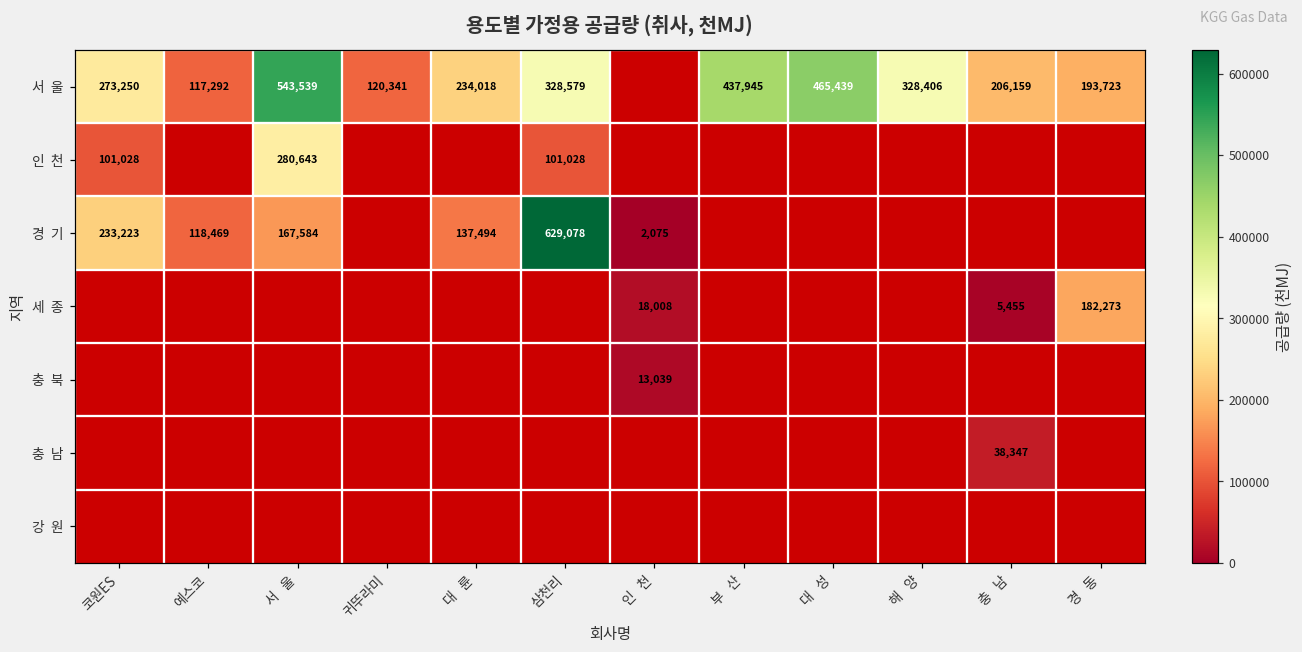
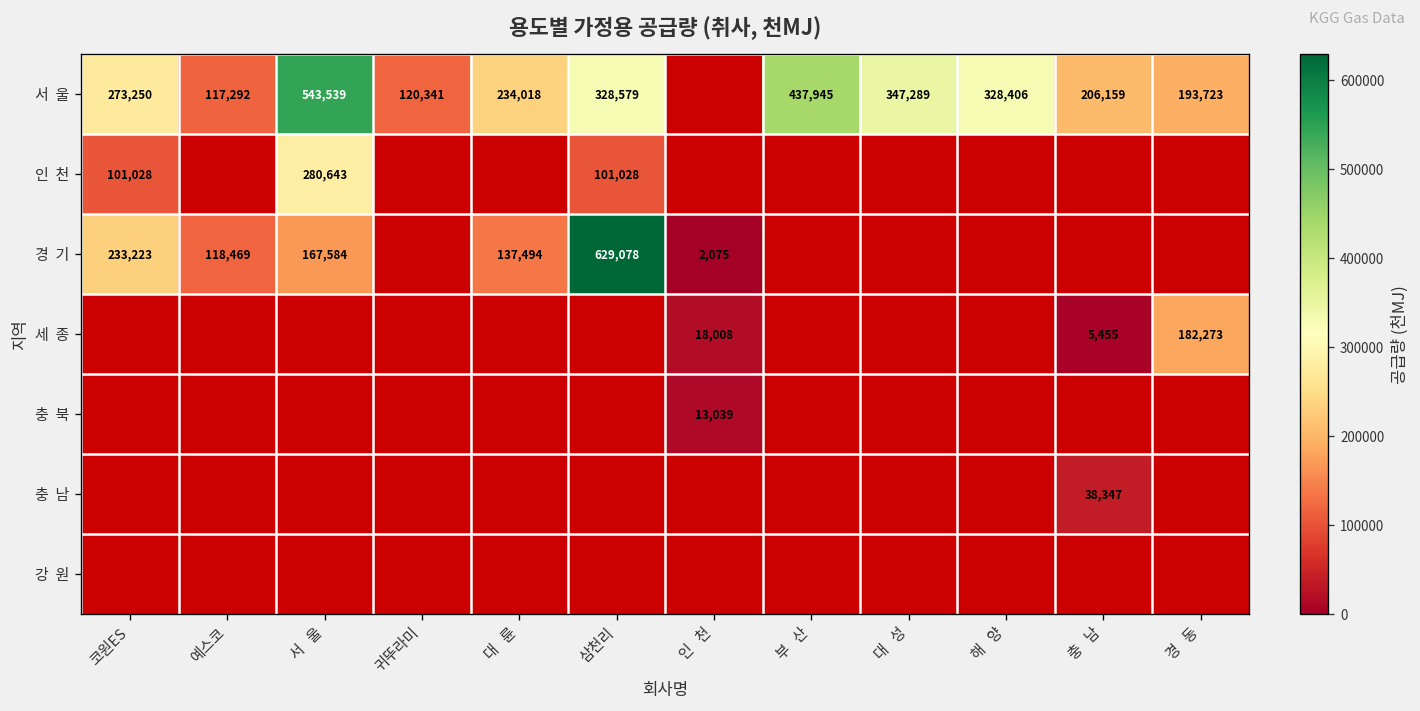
  {
    "서 울": {
      "코원ES": "273,250",
      "예스코": "117,292",
      "서 울": "543,539",
      "귀뚜라미": "120,341",
      "대 륜": "234,018",
      "삼천리": "328,579",
      "부 산": "437,945",
-     "대 성": "465,439",
+     "대 성": "347,289",
      "해 양": "328,406",
      "충 남": "206,159",
      "경 동": "193,723"
    },
    "인 천": {
      "코원ES": "101,028",
      "서 울": "280,643",
      "삼천리": "101,028"
    },
    "경 기": {
      "코원ES": "233,223",
      "예스코": "118,469",
      "서 울": "167,584",
      "대 륜": "137,494",
      "삼천리": "629,078",
      "인 천": "2,075"
    },
    "세 종": {
      "인 천": "18,008",
      "충 남": "5,455",
      "경 동": "182,273"
    },
    "충 북": {
      "인 천": "13,039"
    },
    "충 남": {
      "충 남": "38,347"
    }
  }
